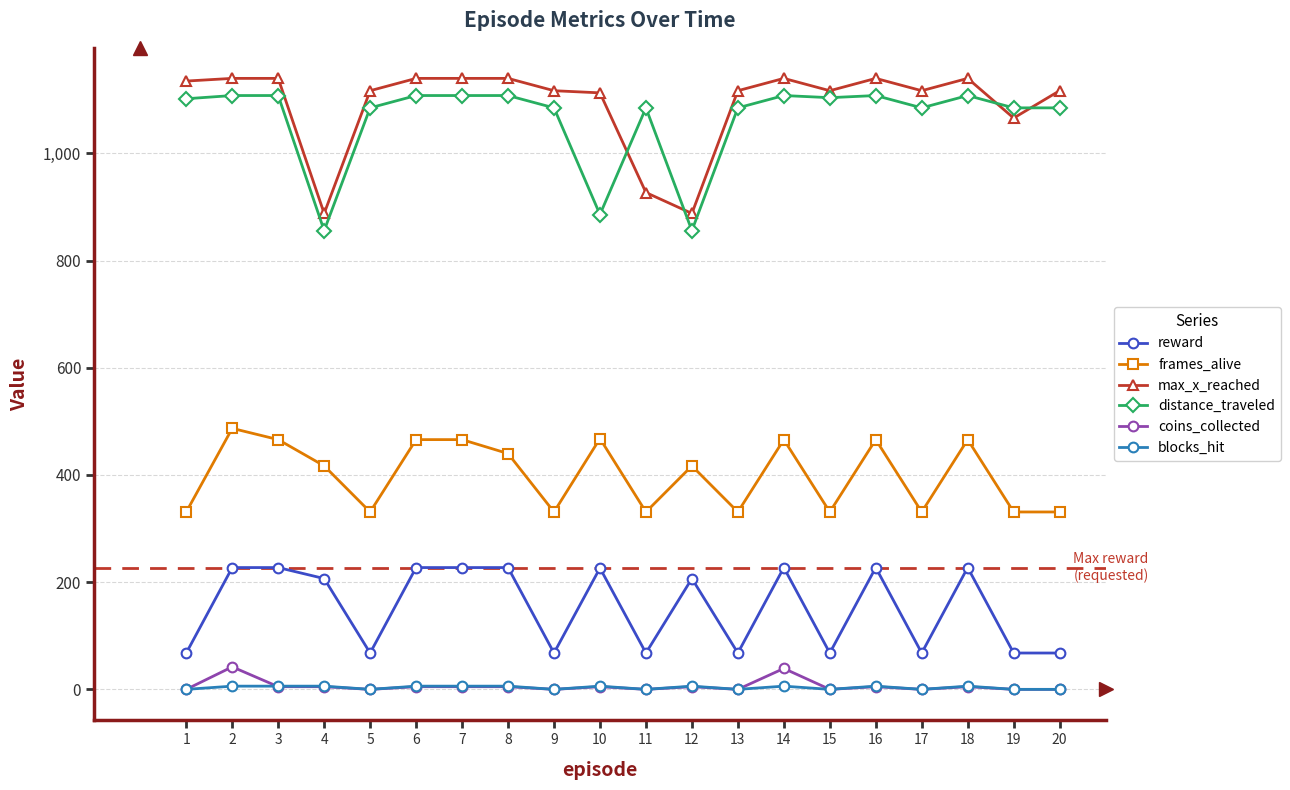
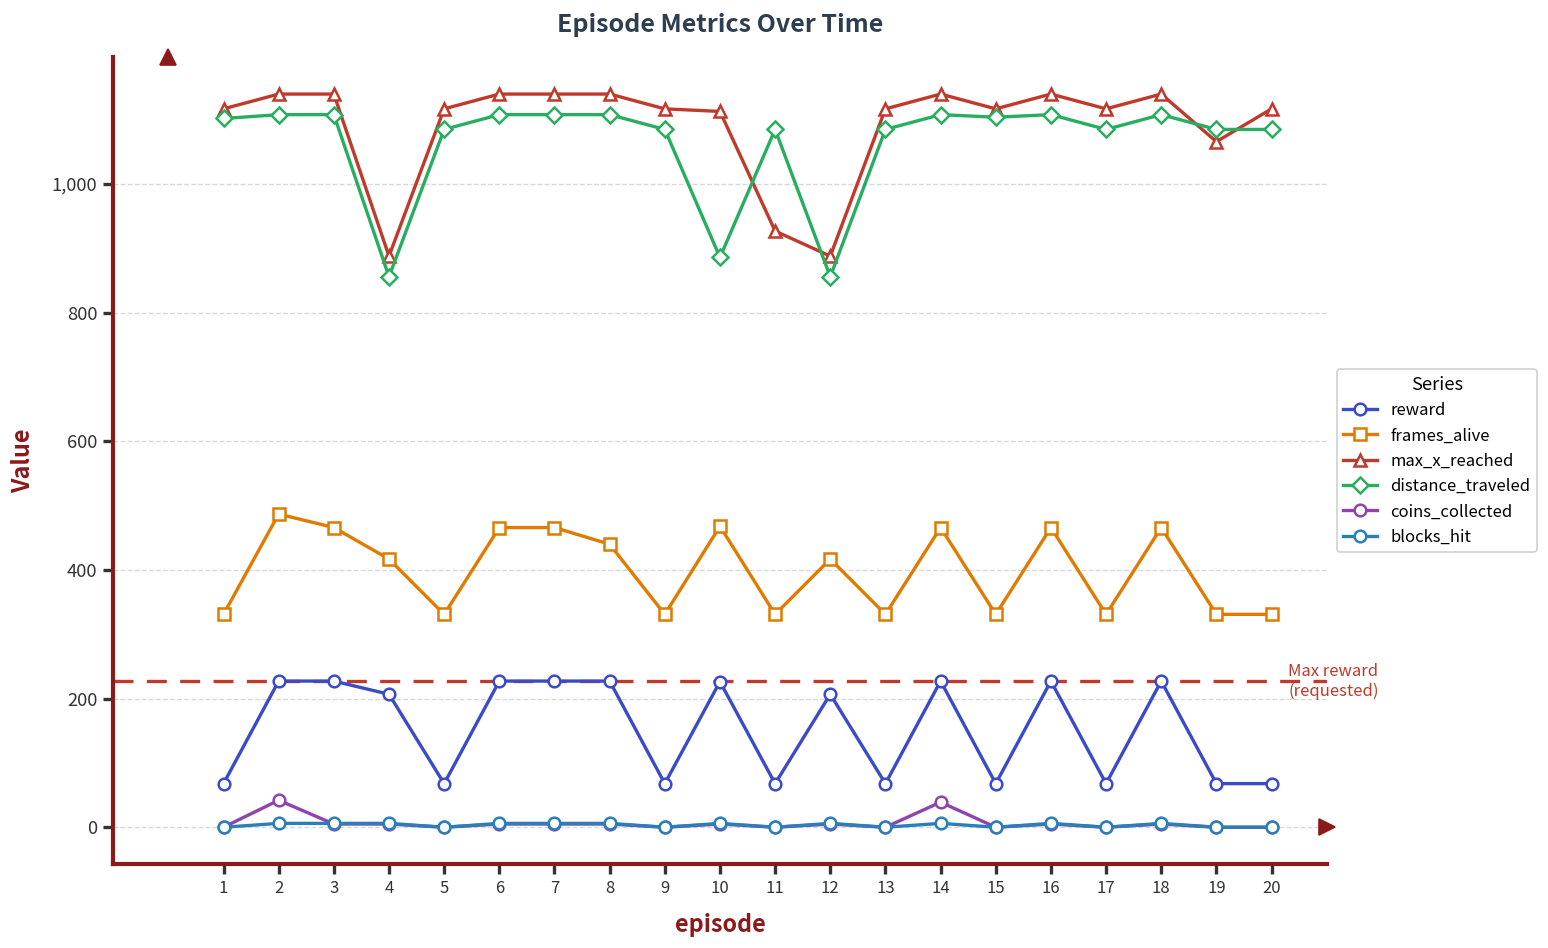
  {
    "frames_alive": {
      "1": "330",
      "2": "490",
      "3": "470",
      "4": "420",
      "5": "330",
      "6": "470",
      "7": "470",
      "8": "440",
      "9": "330",
      "10": "470",
      "11": "330",
      "12": "420",
      "13": "330",
      "14": "470",
      "15": "330",
      "16": "470",
      "17": "330",
      "18": "470",
      "19": "330",
      "20": "330"
    },
    "max_x_reached": {
-     "1": "1,140",
+     "1": "1,120",
      "2": "1,140",
      "3": "1,140",
      "4": "890",
      "5": "1,120",
      "6": "1,140",
      "7": "1,140",
      "8": "1,140",
      "9": "1,120",
      "10": "1,110",
      "11": "930",
      "12": "890",
      "13": "1,120",
      "14": "1,140",
      "15": "1,120",
      "16": "1,140",
      "17": "1,120",
      "18": "1,140",
      "19": "1,070",
      "20": "1,120"
    },
    "distance_traveled": {
      "1": "1,100",
      "2": "1,110",
      "3": "1,110",
      "4": "860",
      "5": "1,090",
      "6": "1,110",
      "7": "1,110",
      "8": "1,110",
      "9": "1,090",
      "10": "890",
      "11": "1,090",
      "12": "860",
      "13": "1,090",
      "14": "1,110",
      "15": "1,100",
      "16": "1,110",
      "17": "1,090",
      "18": "1,110",
      "19": "1,090",
      "20": "1,090"
    },
    "coins_collected": {
      "2": "40",
      "14": "40"
    }
  }
